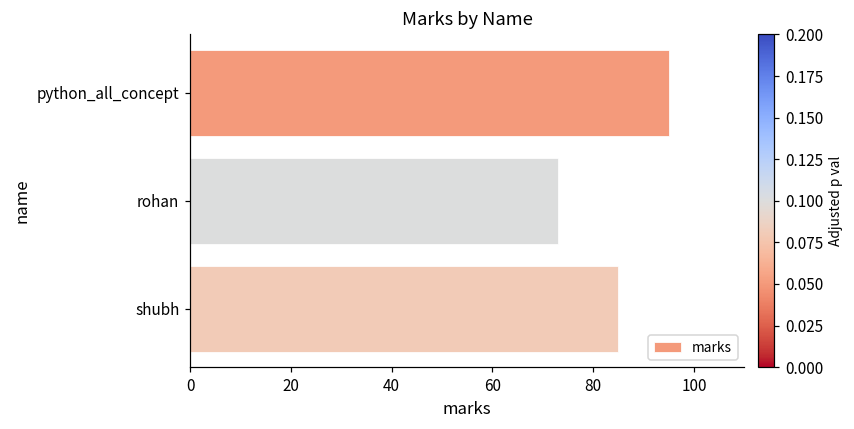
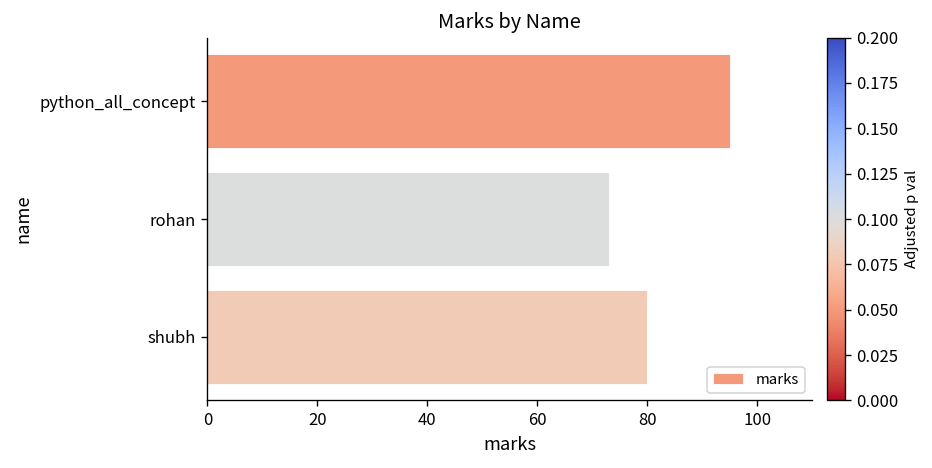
  {
    "python_all_concept": 95,
    "rohan": 73,
-   "shubh": 85
+   "shubh": 80
  }
